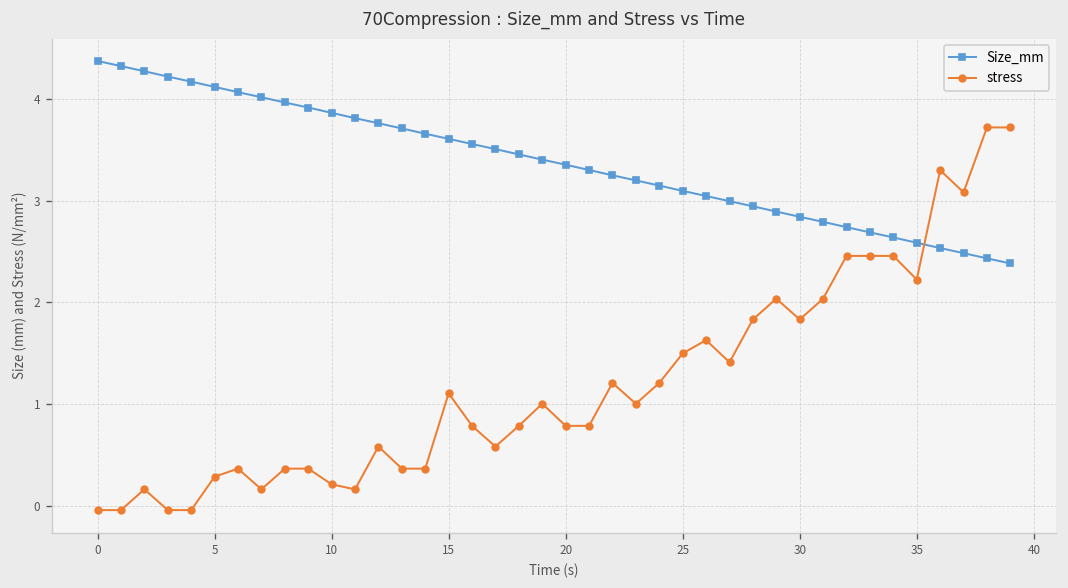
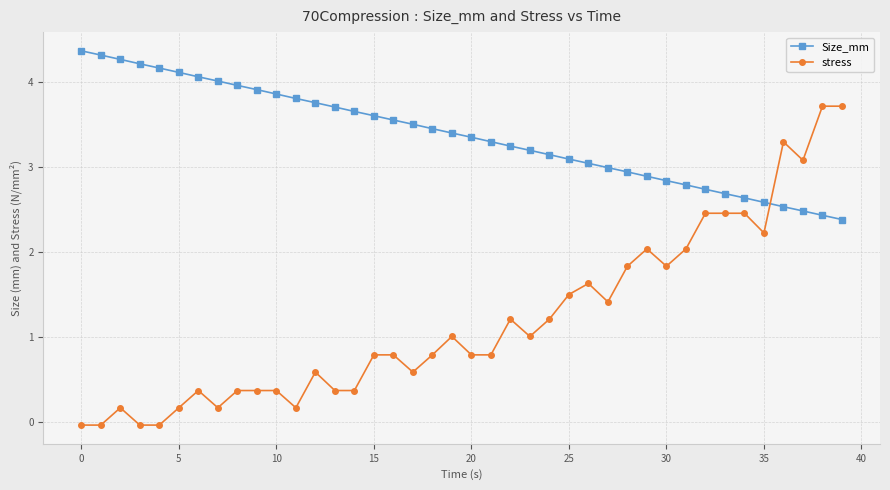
  {
    "Size_mm": {
      "0": 4.4,
      "5": 4.1,
      "10": 3.9,
      "15": 3.6,
      "20": 3.4,
      "25": 3.1,
      "30": 2.8,
      "35": 2.6
    },
    "stress": {
      "0": 0.0,
-     "5": 0.3,
-     "10": 0.2,
-     "15": 1.1,
+     "5": 0.2,
+     "10": 0.4,
+     "15": 0.8,
      "20": 0.8,
      "25": 1.5,
      "30": 1.8,
      "35": 2.2
    }
  }
